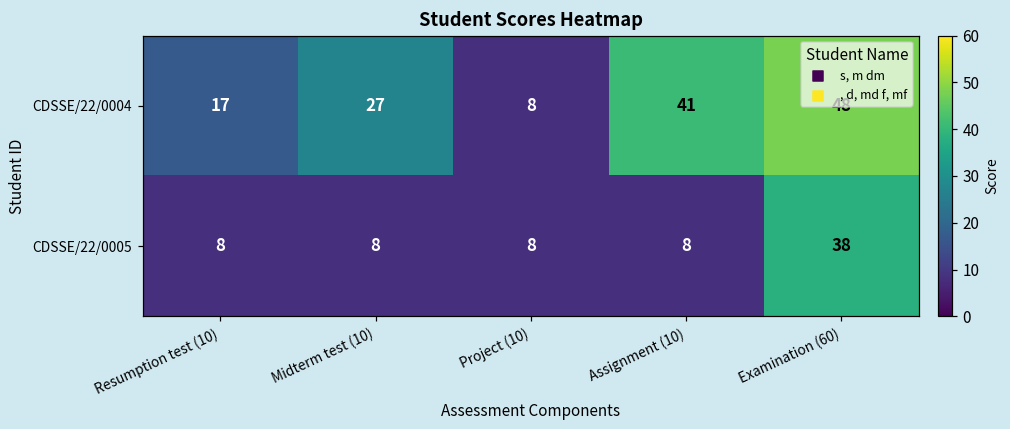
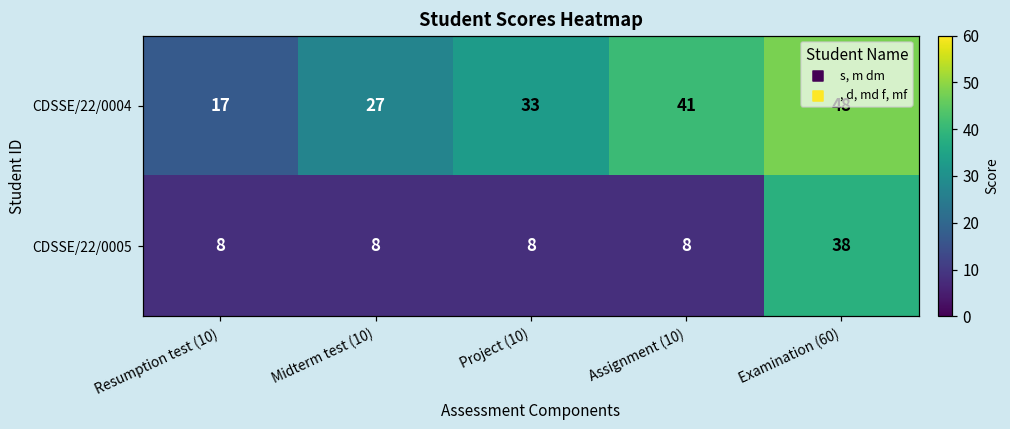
  {
    "CDSSE/22/0004": {
      "Resumption test (10)": 17,
      "Midterm test (10)": 27,
-     "Project (10)": 8,
+     "Project (10)": 33,
      "Assignment (10)": 41
    },
    "CDSSE/22/0005": {
      "Resumption test (10)": 8,
      "Midterm test (10)": 8,
      "Project (10)": 8,
      "Assignment (10)": 8,
      "Examination (60)": 38
    }
  }
